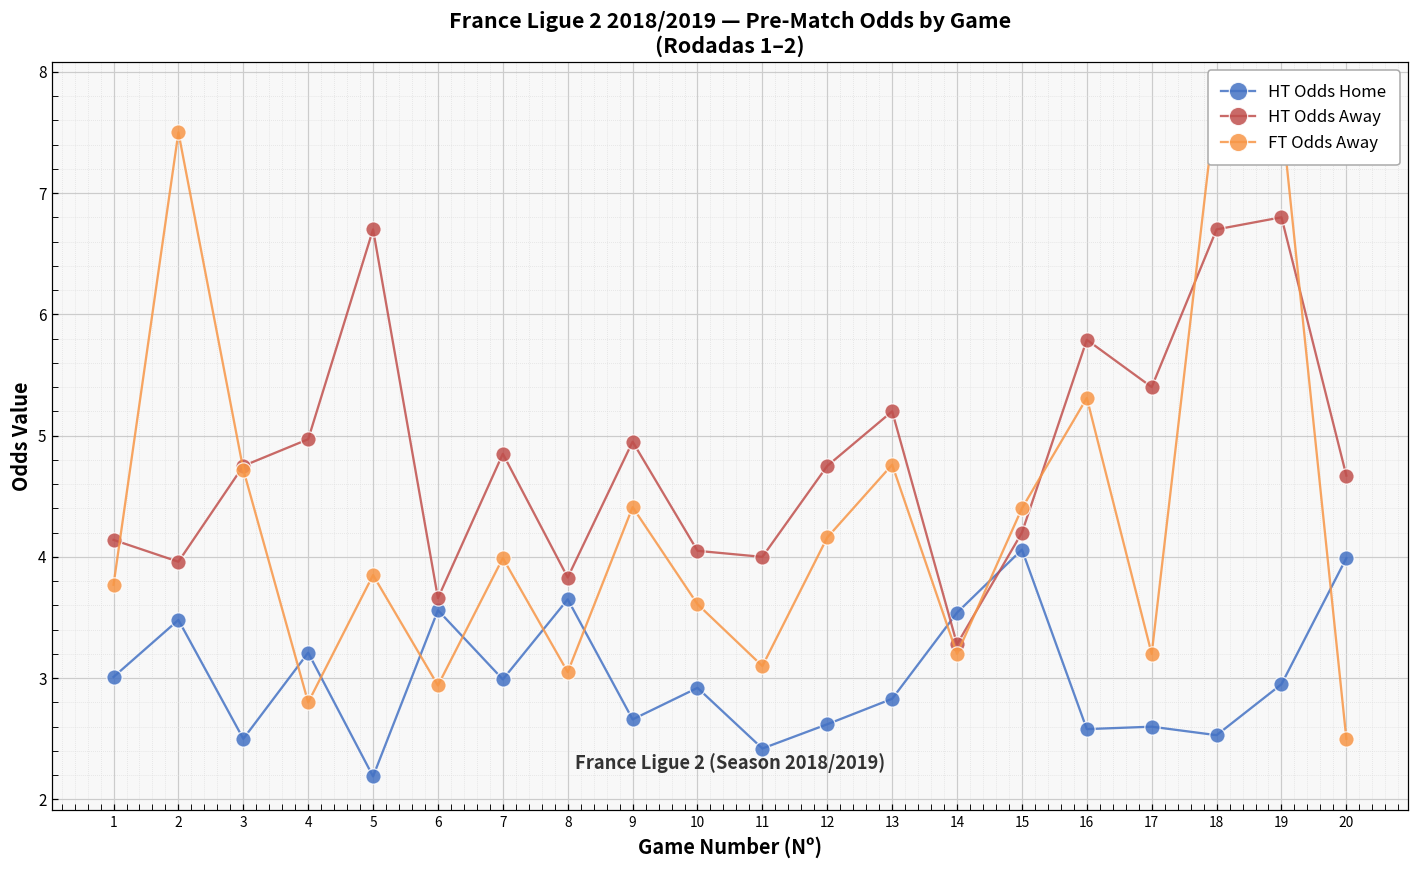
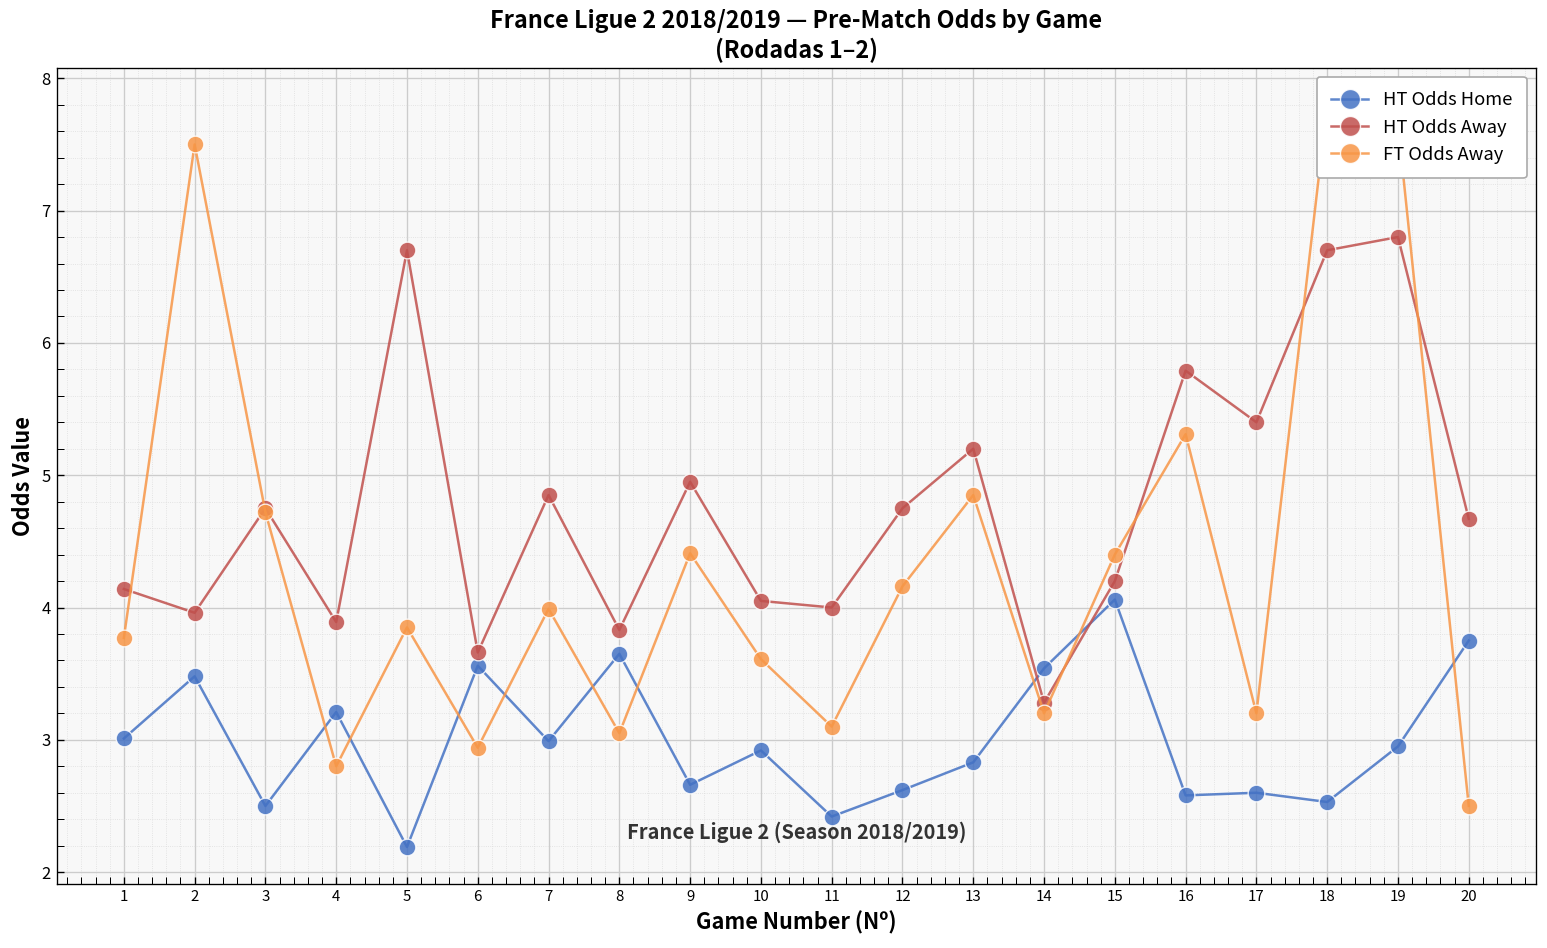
  {
    "HT Odds Home": {
      "1": 3.01,
      "2": 3.48,
      "3": 2.50,
      "4": 3.21,
      "5": 2.19,
      "6": 3.56,
      "7": 2.99,
      "8": 3.65,
      "9": 2.66,
      "10": 2.92,
      "12": 2.62,
      "13": 2.83,
      "14": 3.54,
      "15": 4.06,
      "16": 2.58,
      "17": 2.60,
      "18": 2.53,
      "19": 2.95,
-     "20": 3.99
+     "20": 3.75
    },
    "HT Odds Away": {
      "1": 4.14,
      "2": 3.96,
      "3": 4.75,
-     "4": 4.97,
+     "4": 3.89,
      "5": 6.70,
      "6": 3.66,
      "7": 4.85,
      "8": 3.83,
      "9": 4.95,
      "10": 4.05,
      "11": 4.00,
      "12": 4.75,
      "13": 5.20,
      "14": 3.28,
      "15": 4.20,
      "16": 5.79,
      "17": 5.40,
      "18": 6.70,
      "19": 6.80,
      "20": 4.67
    },
    "FT Odds Away": {
      "1": 3.77,
      "2": 7.50,
      "3": 4.72,
      "4": 2.80,
      "5": 3.85,
      "6": 2.94,
      "7": 3.99,
      "8": 3.05,
      "9": 4.41,
      "10": 3.61,
      "11": 3.10,
      "12": 4.16,
-     "13": 4.76,
+     "13": 4.85,
      "14": 3.20,
      "15": 4.40,
      "16": 5.31,
      "17": 3.20,
      "20": 2.50
    }
  }
